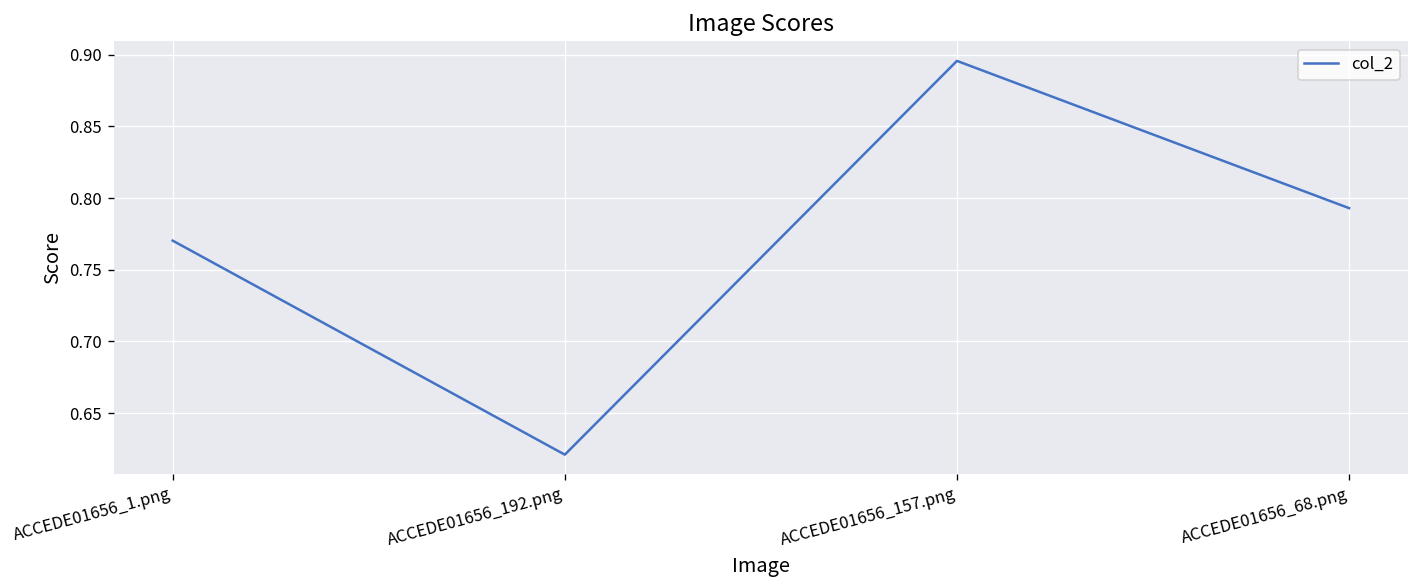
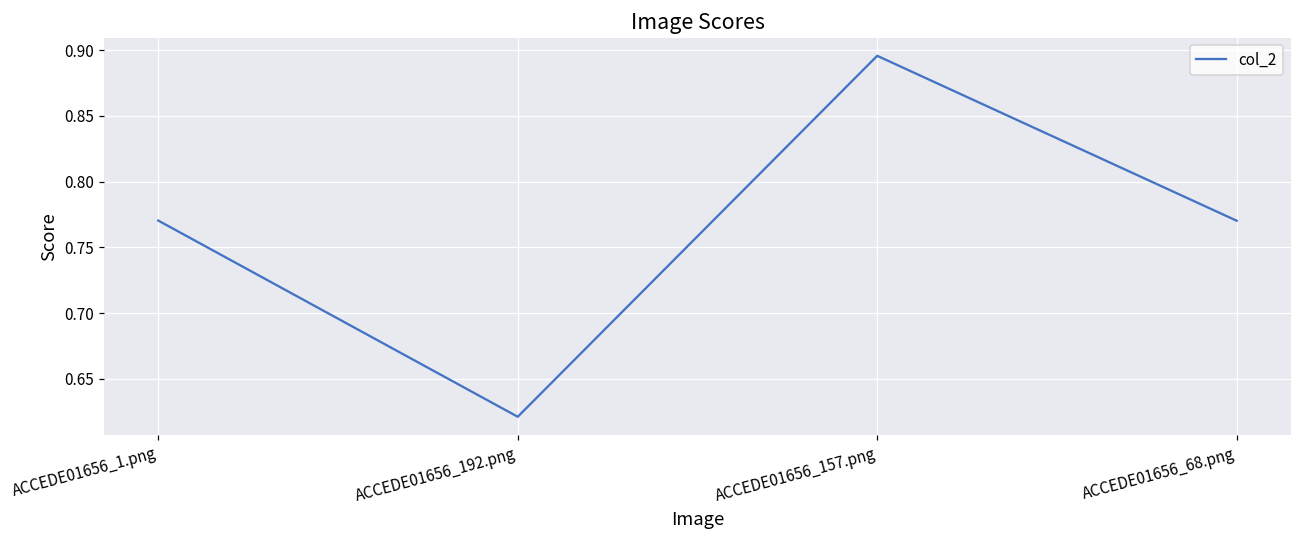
  {
    "ACCEDE01656_1.png": 0.770,
    "ACCEDE01656_192.png": 0.621,
    "ACCEDE01656_157.png": 0.896,
-   "ACCEDE01656_68.png": 0.793
+   "ACCEDE01656_68.png": 0.770
  }
